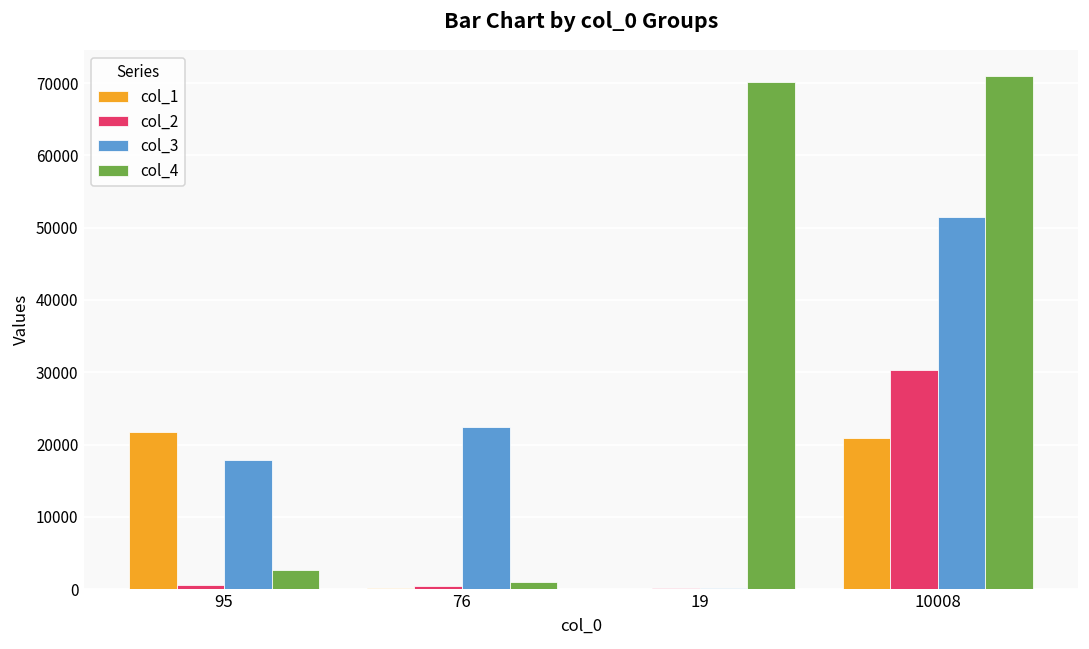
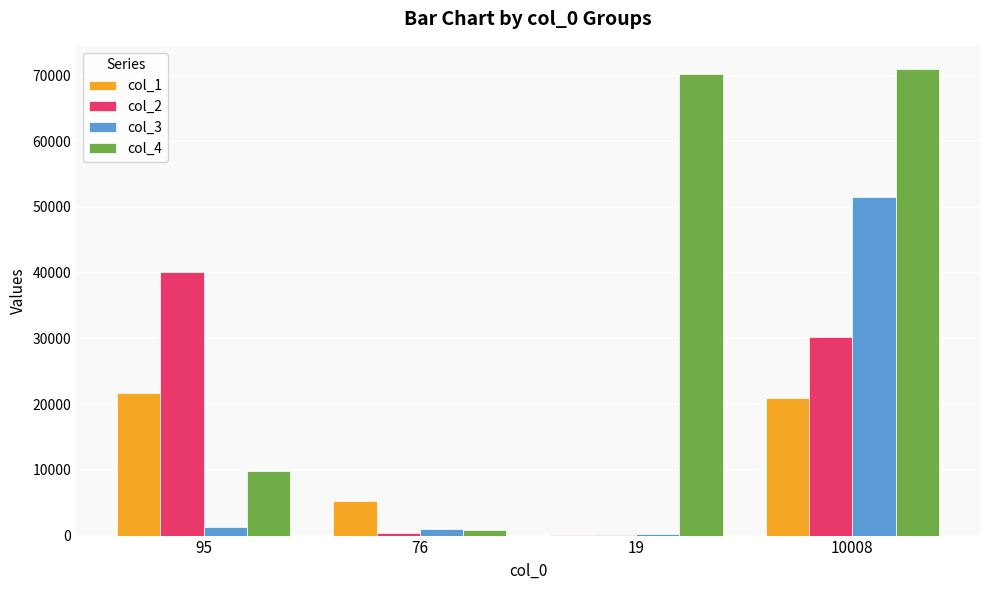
  {
    "col_1": {
      "95": 22000,
-     "76": 0,
+     "76": 5000,
      "10008": 21000
    },
    "col_2": {
-     "95": 1000,
+     "95": 40000,
      "76": 0,
      "10008": 30000
    },
    "col_3": {
-     "95": 18000,
-     "76": 22000,
+     "95": 1000,
+     "76": 1000,
      "10008": 51000
    },
    "col_4": {
-     "95": 3000,
+     "95": 10000,
      "76": 1000,
      "19": 70000,
      "10008": 71000
    }
  }
